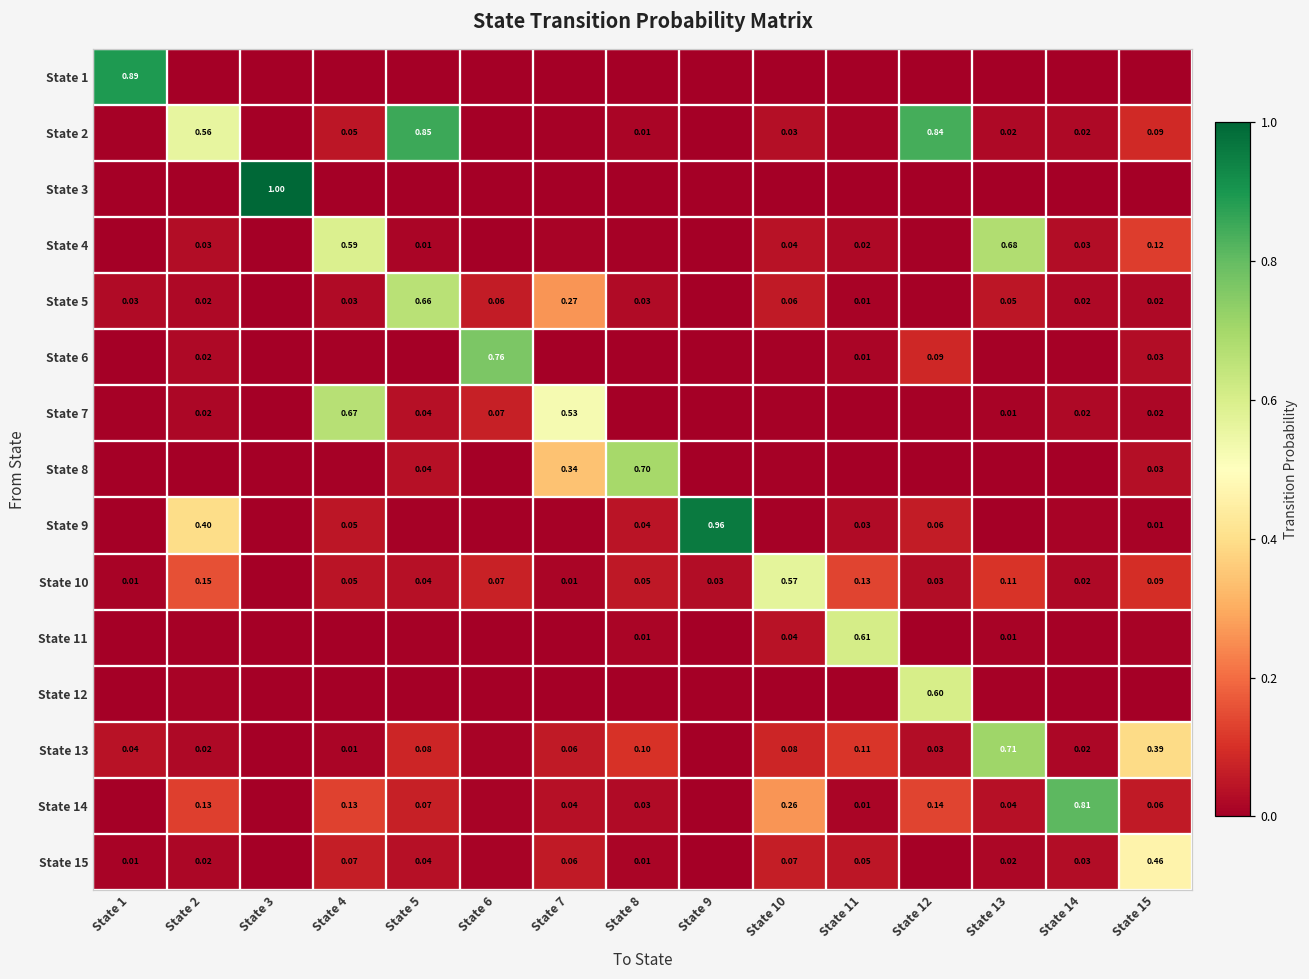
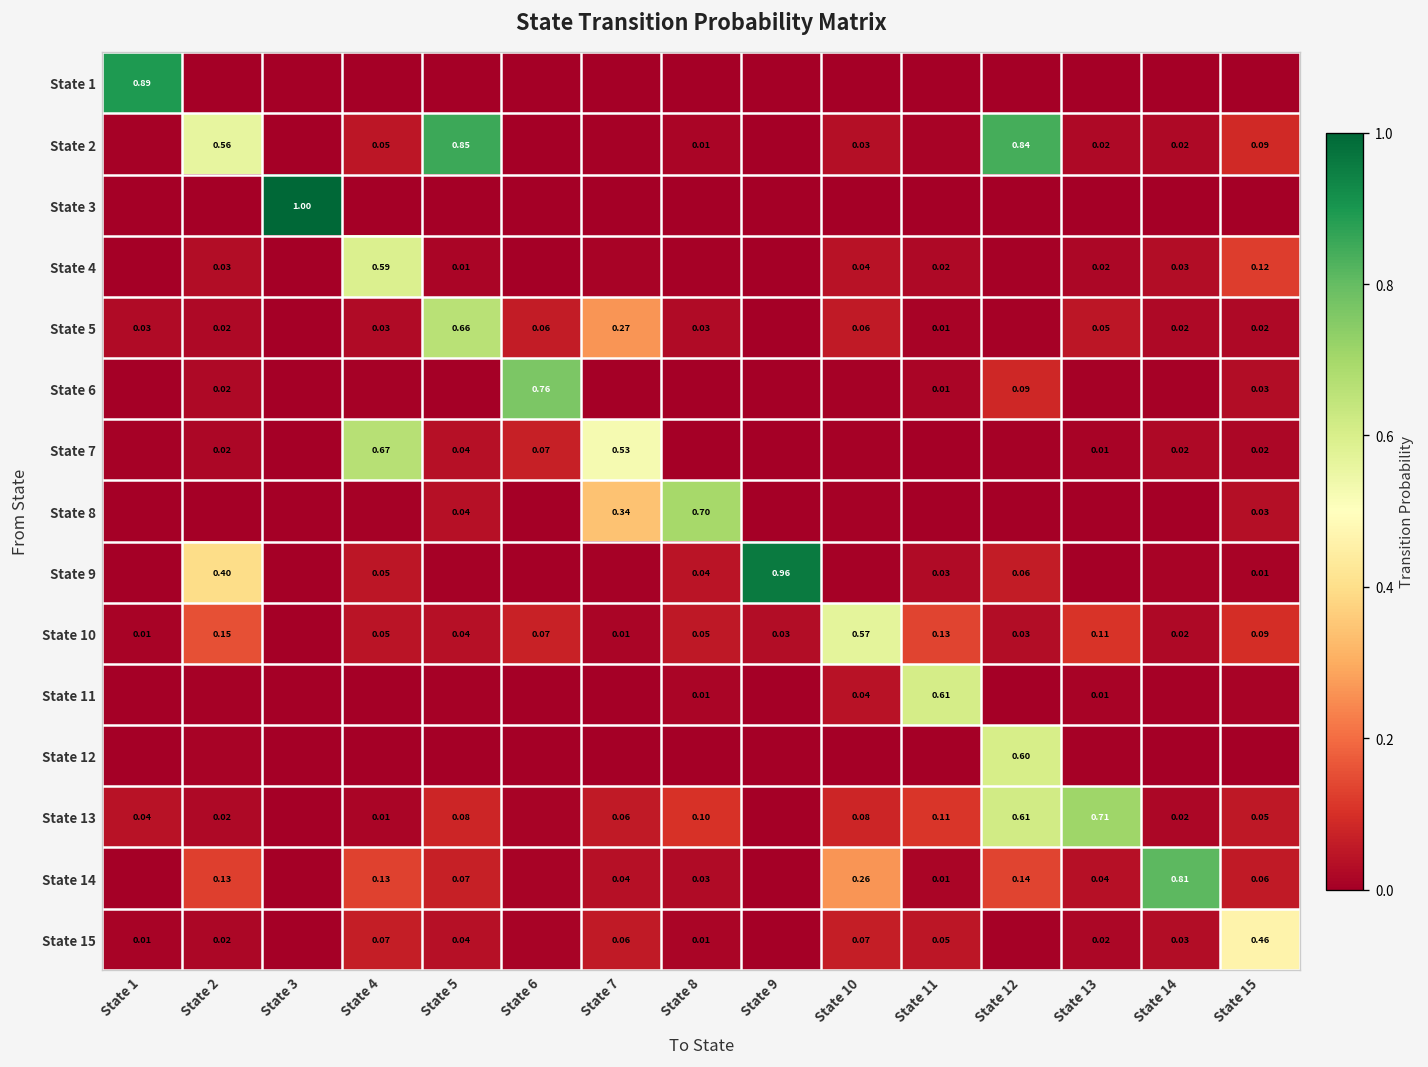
  {
    "State 1": {
      "State 1": 0.89
    },
    "State 2": {
      "State 2": 0.56,
      "State 4": 0.05,
      "State 5": 0.85,
      "State 8": 0.01,
      "State 10": 0.03,
      "State 12": 0.84,
      "State 13": 0.02,
      "State 14": 0.02,
      "State 15": 0.09
    },
    "State 3": {
      "State 3": 1.00
    },
    "State 4": {
      "State 2": 0.03,
      "State 4": 0.59,
      "State 5": 0.01,
      "State 10": 0.04,
      "State 11": 0.02,
-     "State 13": 0.68,
+     "State 13": 0.02,
      "State 14": 0.03,
      "State 15": 0.12
    },
    "State 5": {
      "State 1": 0.03,
      "State 2": 0.02,
      "State 4": 0.03,
      "State 5": 0.66,
      "State 6": 0.06,
      "State 7": 0.27,
      "State 8": 0.03,
      "State 10": 0.06,
      "State 11": 0.01,
      "State 13": 0.05,
      "State 14": 0.02,
      "State 15": 0.02
    },
    "State 6": {
      "State 2": 0.02,
      "State 6": 0.76,
      "State 11": 0.01,
      "State 12": 0.09,
      "State 15": 0.03
    },
    "State 7": {
      "State 2": 0.02,
      "State 4": 0.67,
      "State 5": 0.04,
      "State 6": 0.07,
      "State 7": 0.53,
      "State 13": 0.01,
      "State 14": 0.02,
      "State 15": 0.02
    },
    "State 8": {
      "State 5": 0.04,
      "State 7": 0.34,
      "State 8": 0.70,
      "State 15": 0.03
    },
    "State 9": {
      "State 2": 0.40,
      "State 4": 0.05,
      "State 8": 0.04,
      "State 9": 0.96,
      "State 11": 0.03,
      "State 12": 0.06,
      "State 15": 0.01
    },
    "State 10": {
      "State 1": 0.01,
      "State 2": 0.15,
      "State 4": 0.05,
      "State 5": 0.04,
      "State 6": 0.07,
      "State 7": 0.01,
      "State 8": 0.05,
      "State 9": 0.03,
      "State 10": 0.57,
      "State 11": 0.13,
      "State 12": 0.03,
      "State 13": 0.11,
      "State 14": 0.02,
      "State 15": 0.09
    },
    "State 11": {
      "State 8": 0.01,
      "State 10": 0.04,
      "State 11": 0.61,
      "State 13": 0.01
    },
    "State 12": {
      "State 12": 0.60
    },
    "State 13": {
      "State 1": 0.04,
      "State 2": 0.02,
      "State 4": 0.01,
      "State 5": 0.08,
      "State 7": 0.06,
      "State 8": 0.10,
      "State 10": 0.08,
      "State 11": 0.11,
-     "State 12": 0.03,
+     "State 12": 0.61,
      "State 13": 0.71,
      "State 14": 0.02,
-     "State 15": 0.39
+     "State 15": 0.05
    },
    "State 14": {
      "State 2": 0.13,
      "State 4": 0.13,
      "State 5": 0.07,
      "State 7": 0.04,
      "State 8": 0.03,
      "State 10": 0.26,
      "State 11": 0.01,
      "State 12": 0.14,
      "State 13": 0.04,
      "State 14": 0.81,
      "State 15": 0.06
    },
    "State 15": {
      "State 1": 0.01,
      "State 2": 0.02,
      "State 4": 0.07,
      "State 5": 0.04,
      "State 7": 0.06,
      "State 8": 0.01,
      "State 10": 0.07,
      "State 11": 0.05,
      "State 13": 0.02,
      "State 14": 0.03,
      "State 15": 0.46
    }
  }
